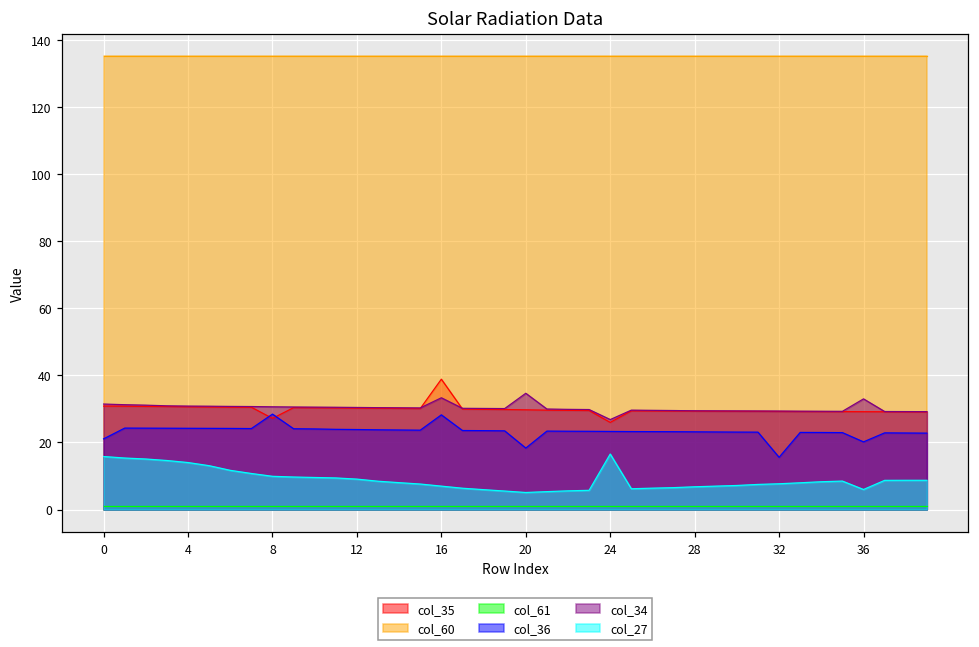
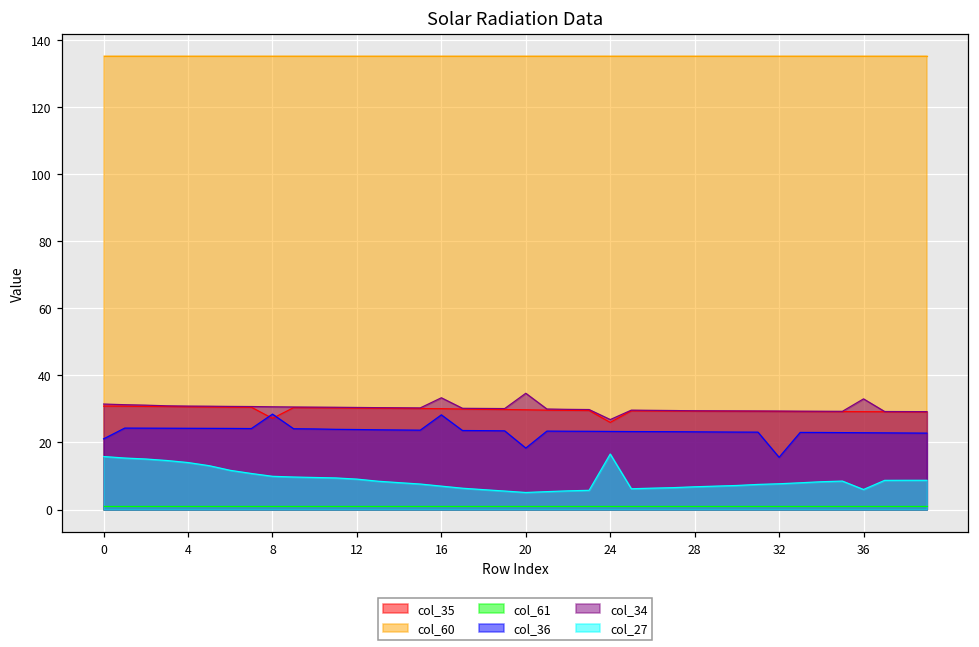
  {
    "col_35": {
      "8": 27,
-     "16": 39,
+     "16": 30,
      "20": 30,
      "24": 26,
      "36": 29
    },
    "col_60": {
      "0": 135,
      "4": 135,
      "8": 135,
      "12": 135,
      "16": 135,
      "20": 135,
      "24": 135,
      "28": 135,
      "32": 135,
      "36": 135
    },
    "col_61": {
      "0": 1,
      "4": 1,
      "8": 1,
      "12": 1,
      "16": 1,
      "20": 1,
      "24": 1,
      "28": 1,
      "32": 1,
      "36": 1
    },
    "col_36": {
      "0": 21,
      "4": 24,
      "8": 28,
      "12": 24,
      "16": 28,
      "20": 18,
      "24": 23,
      "28": 23,
      "32": 16,
-     "36": 20
+     "36": 23
    },
    "col_34": {
      "8": 31,
      "16": 33,
      "20": 35,
      "24": 27,
      "36": 33
    },
    "col_27": {
      "0": 16,
      "4": 14,
      "8": 10,
      "12": 9,
      "16": 7,
      "20": 5,
      "24": 17,
      "28": 7,
      "32": 8,
      "36": 6
    }
  }
